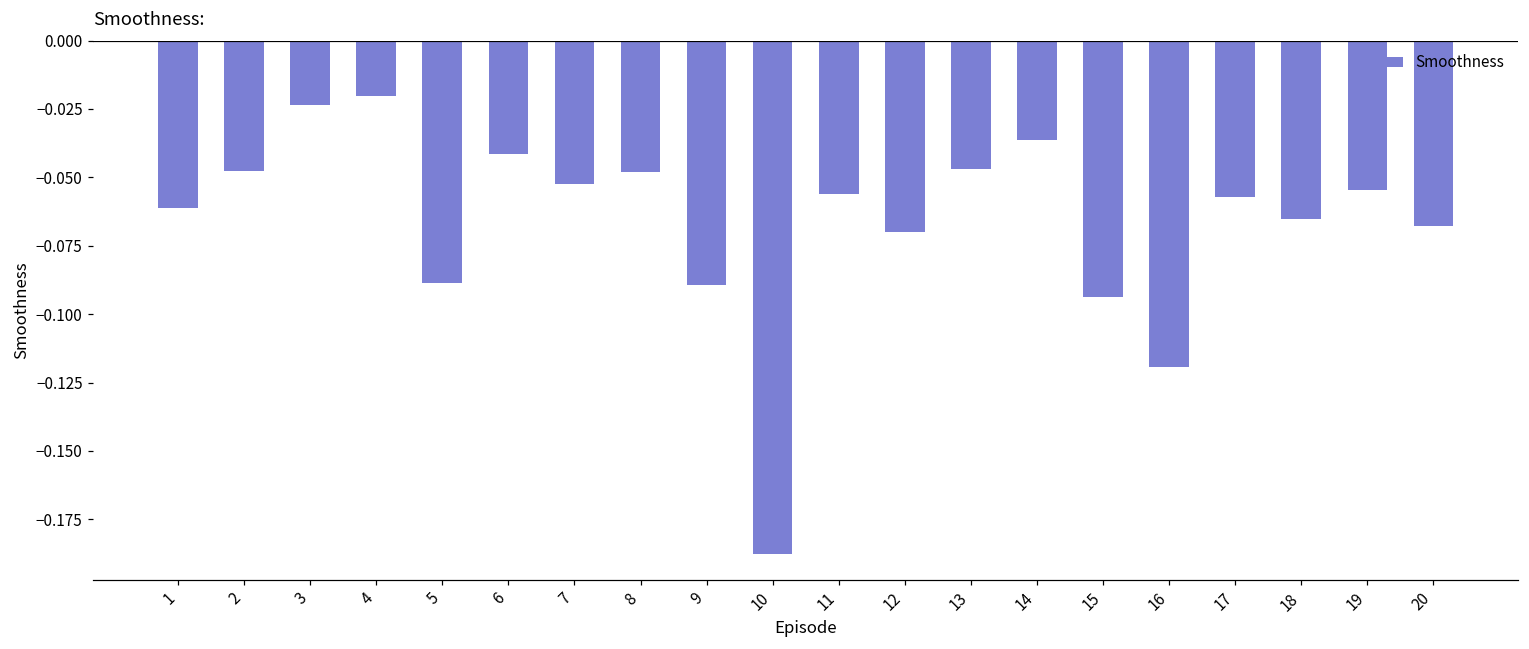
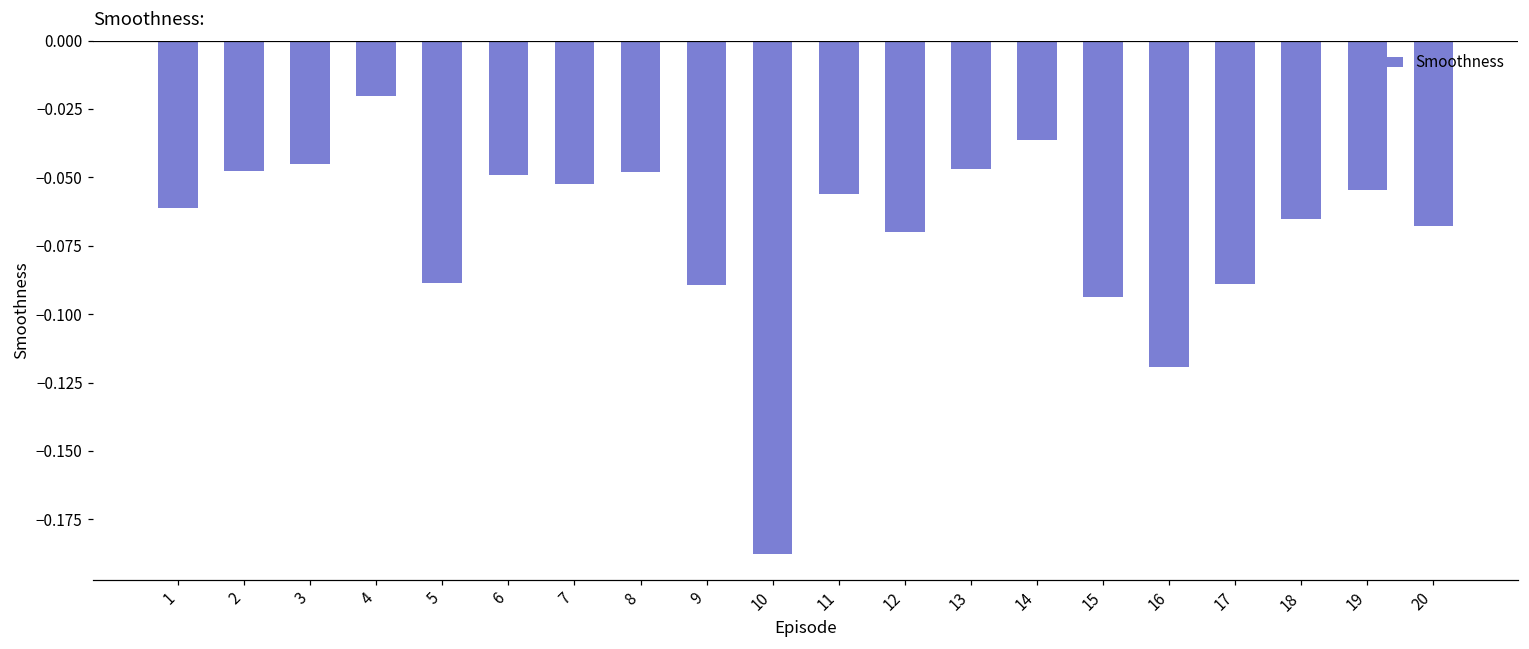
  {
    "1": -0.061,
    "2": -0.048,
-   "3": -0.023,
+   "3": -0.045,
    "4": -0.020,
    "5": -0.089,
-   "6": -0.041,
+   "6": -0.049,
    "7": -0.052,
    "8": -0.048,
    "9": -0.089,
    "10": -0.188,
    "11": -0.056,
    "12": -0.070,
    "13": -0.047,
    "14": -0.036,
    "15": -0.094,
    "16": -0.119,
-   "17": -0.057,
+   "17": -0.089,
    "18": -0.065,
    "19": -0.055,
    "20": -0.068
  }
